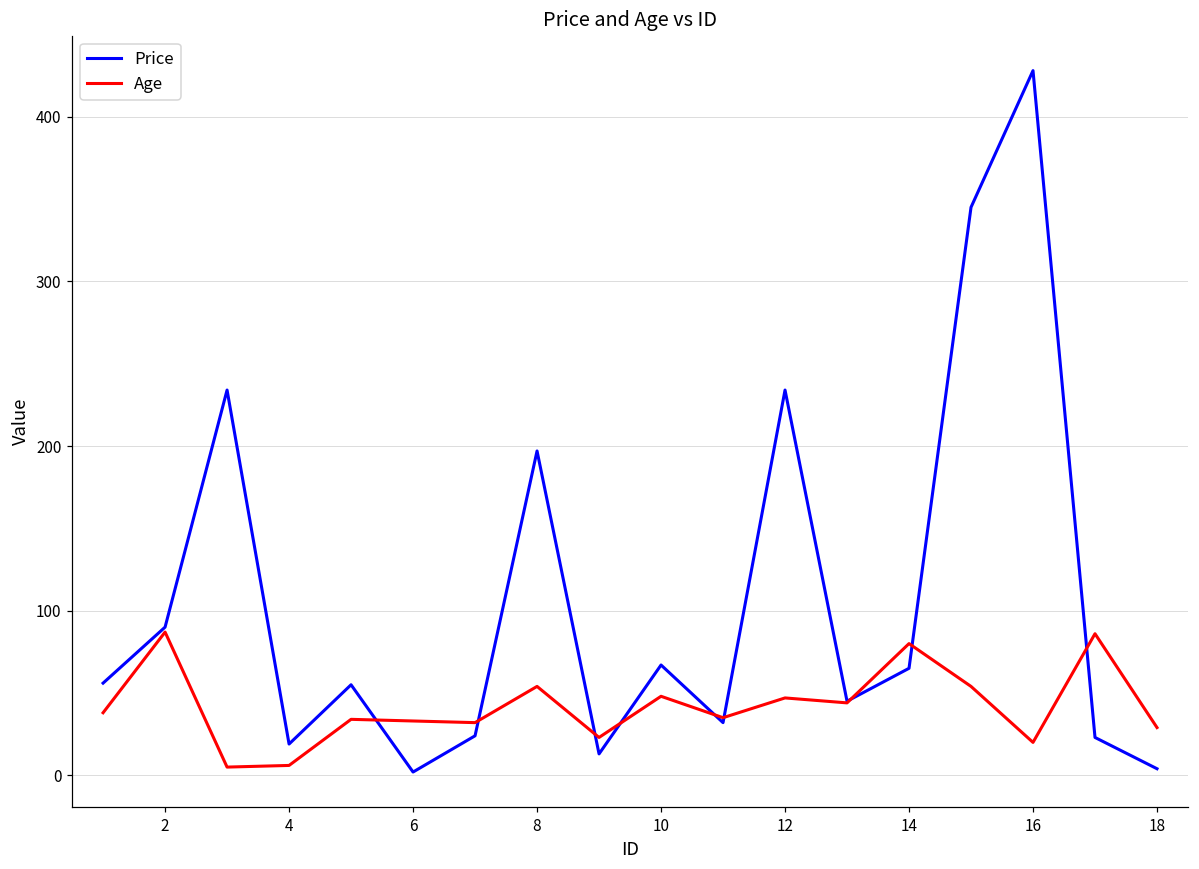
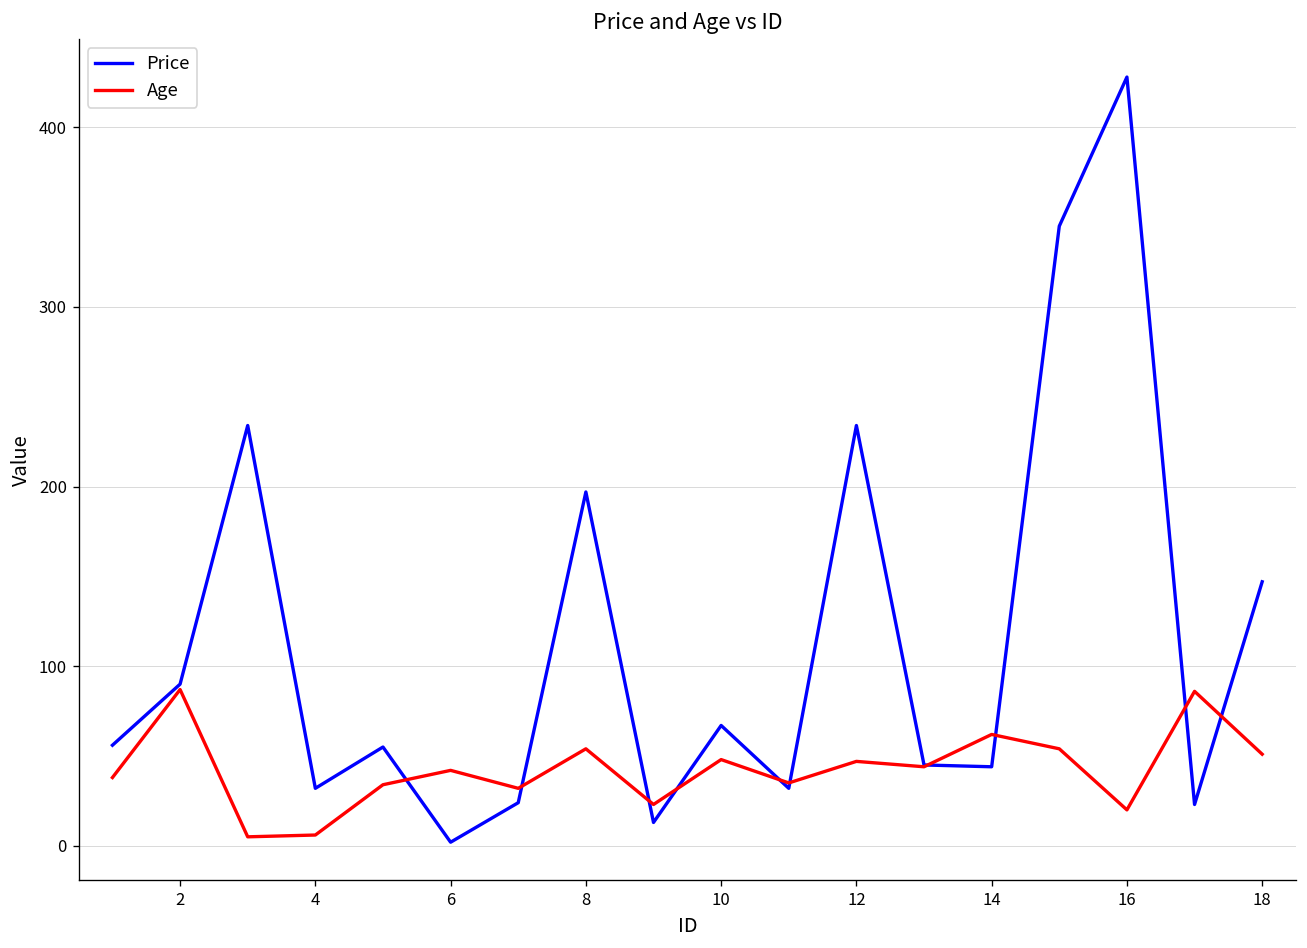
  {
    "Price": {
      "2": 90,
-     "4": 19,
+     "4": 32,
      "6": 2,
      "8": 197,
      "10": 67,
      "12": 234,
-     "14": 65,
+     "14": 44,
      "16": 428,
-     "18": 4
+     "18": 147
    },
    "Age": {
      "2": 87,
      "4": 6,
-     "6": 33,
+     "6": 42,
      "8": 54,
      "10": 48,
      "12": 47,
-     "14": 80,
+     "14": 62,
      "16": 20,
-     "18": 29
+     "18": 51
    }
  }
